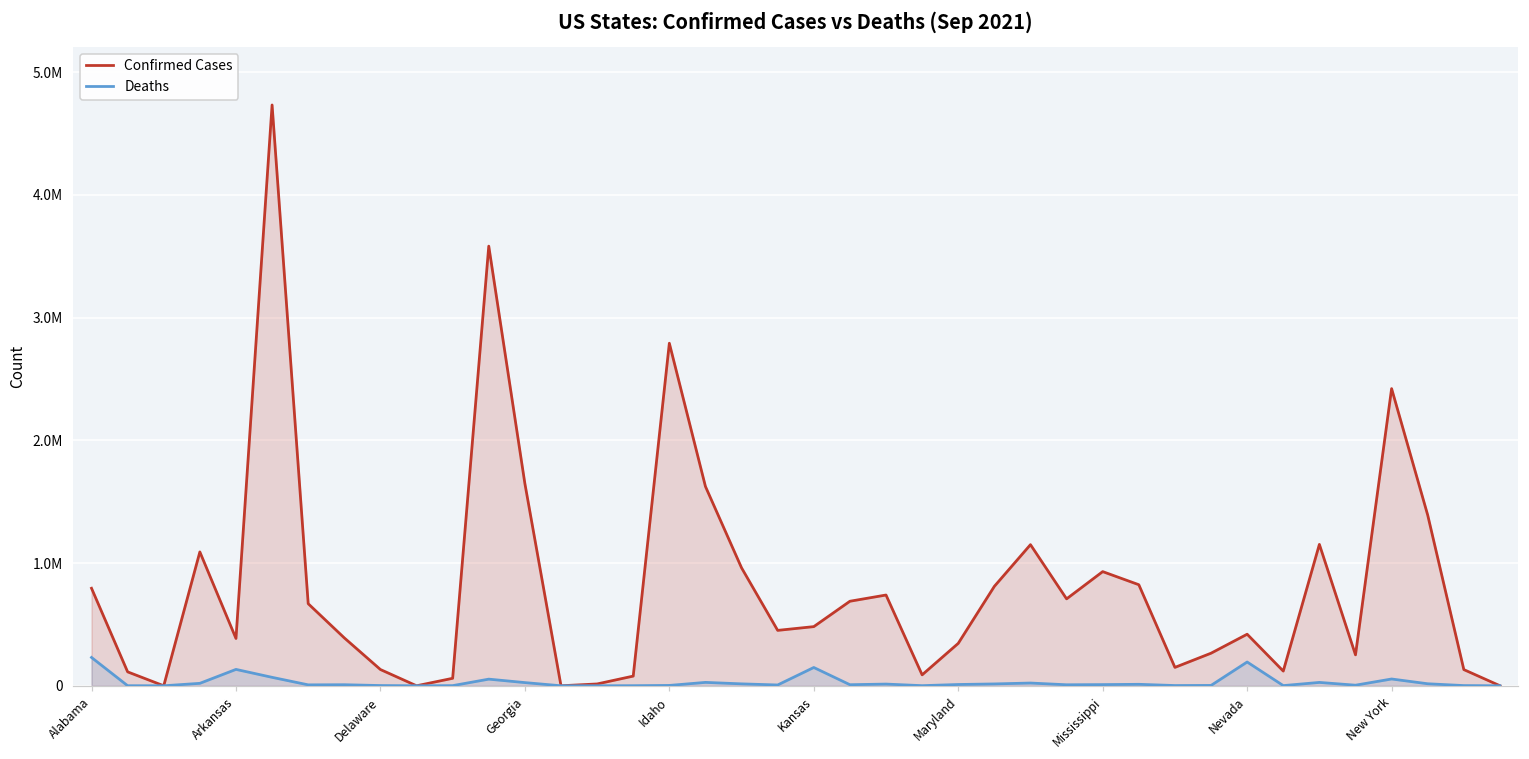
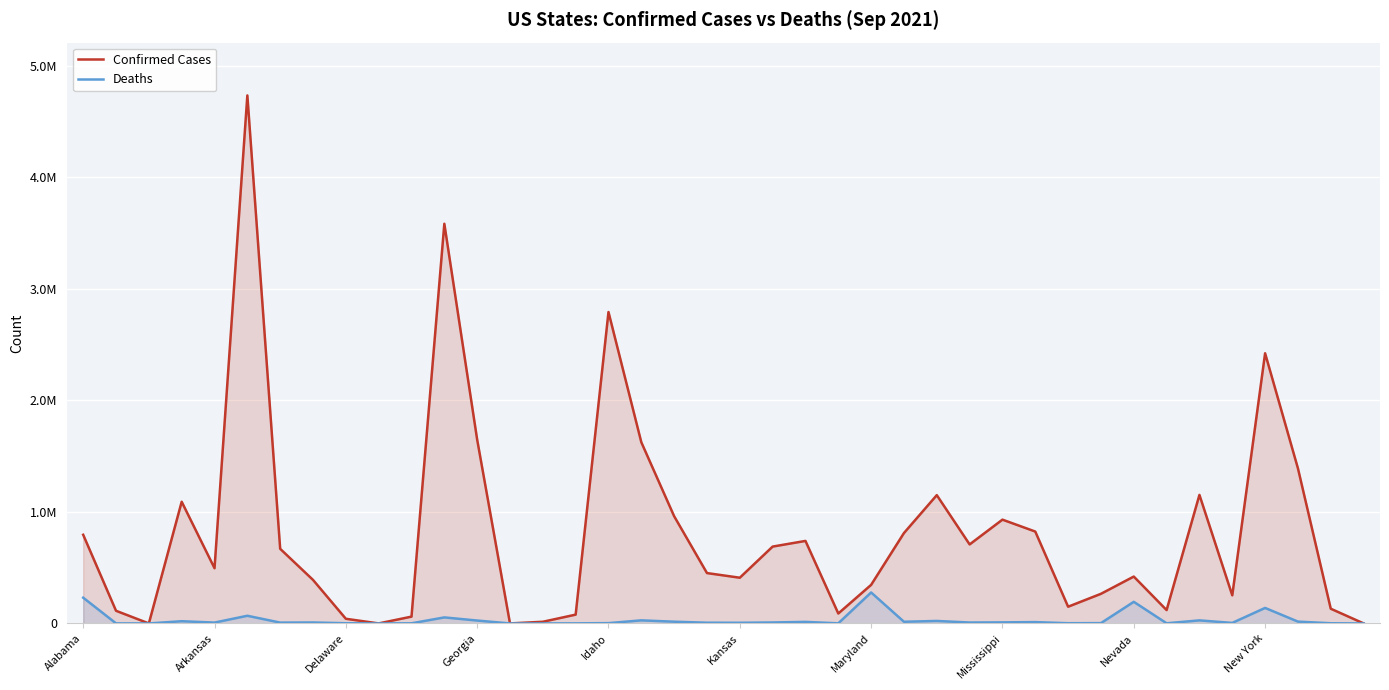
  {
    "Confirmed Cases": {
      "Alabama": 790000,
-     "Arkansas": 390000,
-     "Delaware": 130000,
+     "Arkansas": 500000,
+     "Delaware": 40000,
      "Georgia": 1650000,
      "Idaho": 2790000,
-     "Kansas": 480000,
+     "Kansas": 410000,
      "Maryland": 350000,
      "Mississippi": 930000,
      "Nevada": 420000,
      "New York": 2420000
    },
    "Deaths": {
      "Alabama": 230000,
-     "Arkansas": 130000,
+     "Arkansas": 10000,
      "Delaware": 0,
      "Georgia": 30000,
      "Idaho": 0,
-     "Kansas": 150000,
-     "Maryland": 10000,
+     "Kansas": 10000,
+     "Maryland": 280000,
      "Mississippi": 10000,
      "Nevada": 190000,
-     "New York": 60000
+     "New York": 140000
    }
  }
